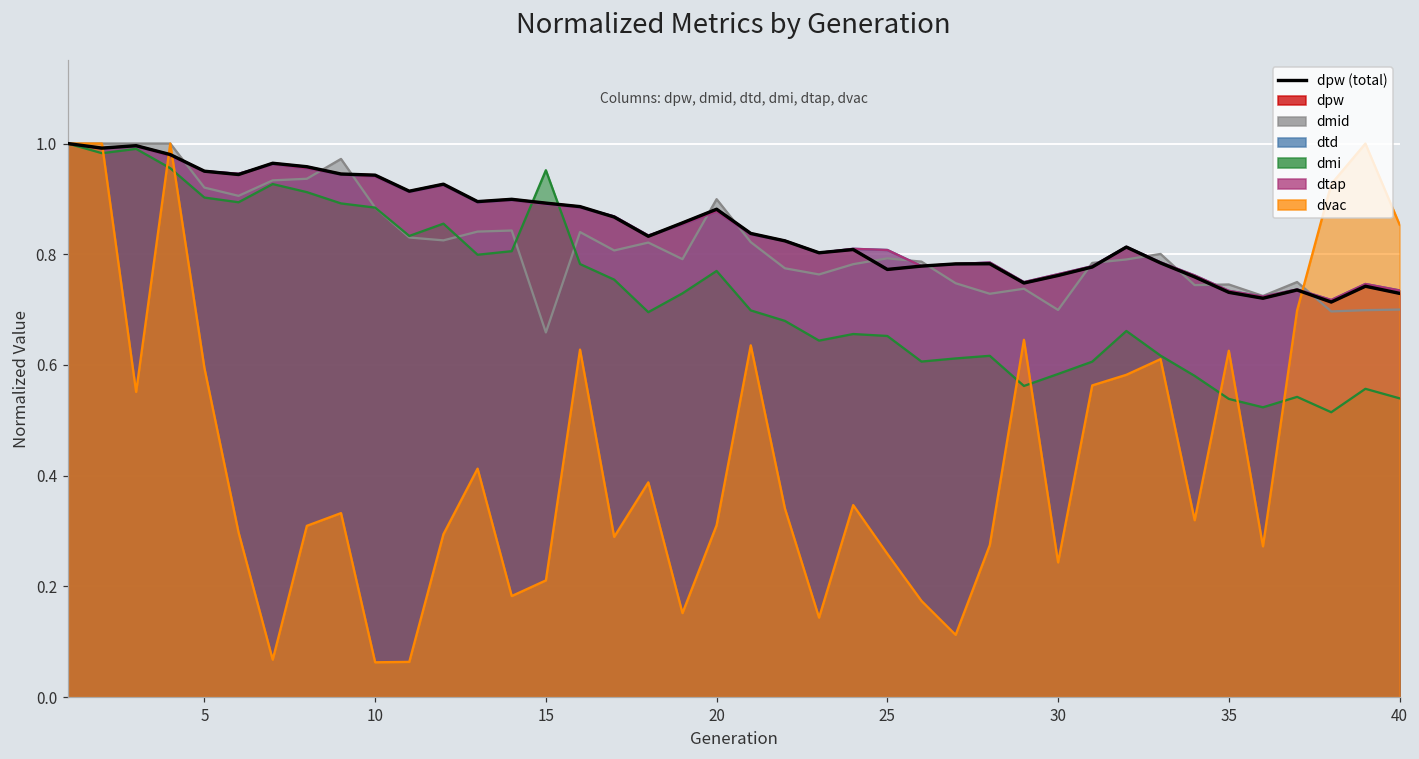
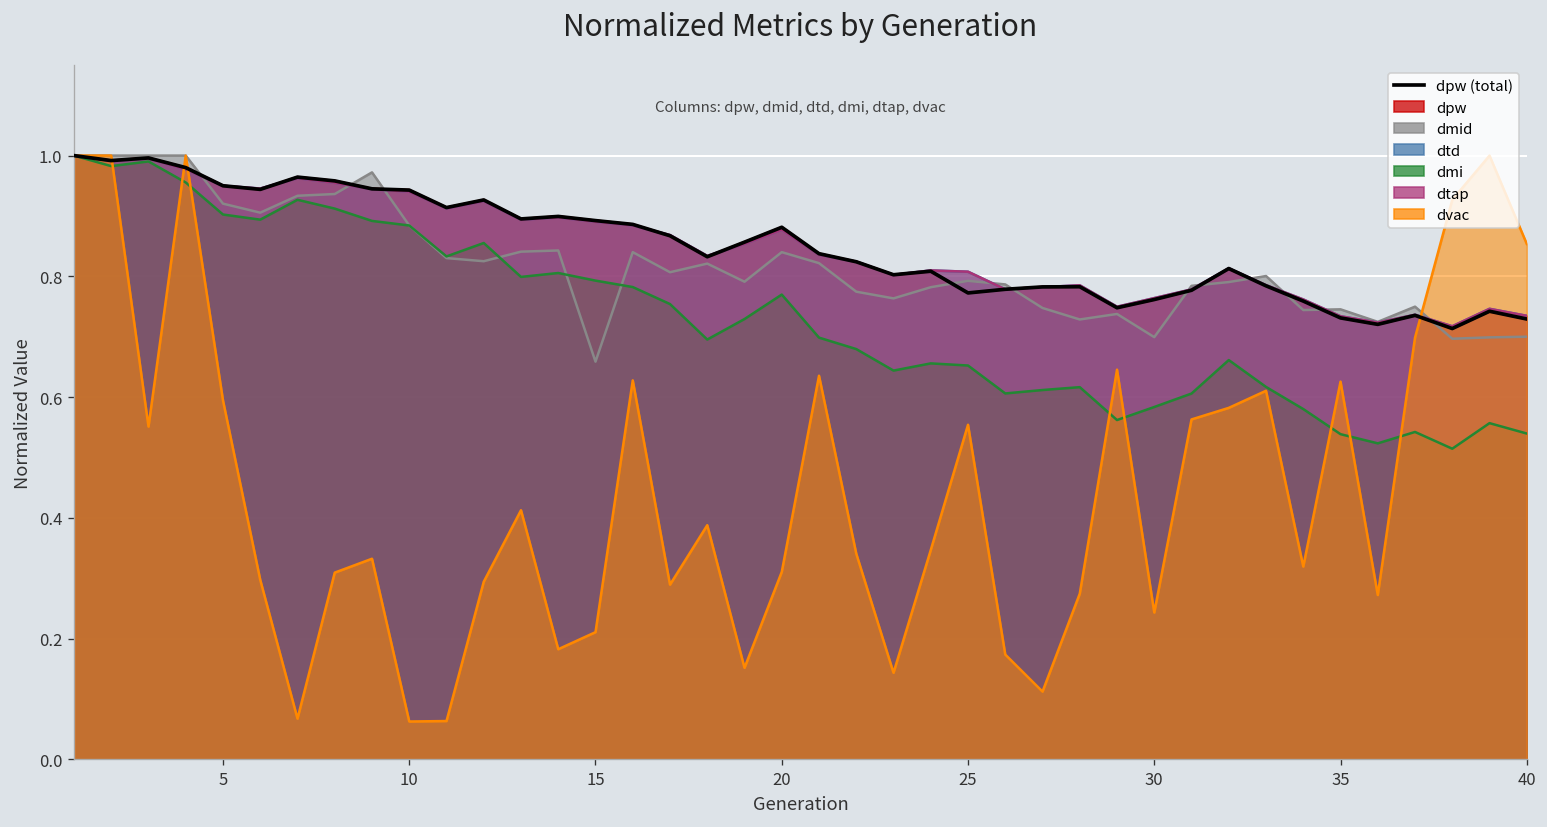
  {
    "dpw": {
      "25": 0.77,
      "40": 0.73
    },
    "dmid": {
      "5": 0.92,
      "15": 0.66,
-     "20": 0.90,
+     "20": 0.84,
      "25": 0.79,
      "30": 0.70,
      "35": 0.75,
      "40": 0.70
    },
    "dtap": {
      "25": 0.81,
      "40": 0.73
    },
    "dmi": {
      "5": 0.90,
-     "15": 0.95,
+     "15": 0.79,
      "20": 0.77,
      "25": 0.65,
      "30": 0.58,
      "35": 0.54,
      "40": 0.54
    },
    "dvac": {
      "5": 0.59,
      "10": 0.06,
      "15": 0.21,
      "20": 0.31,
-     "25": 0.26,
+     "25": 0.55,
      "30": 0.24,
      "35": 0.63,
      "40": 0.85
    }
  }
